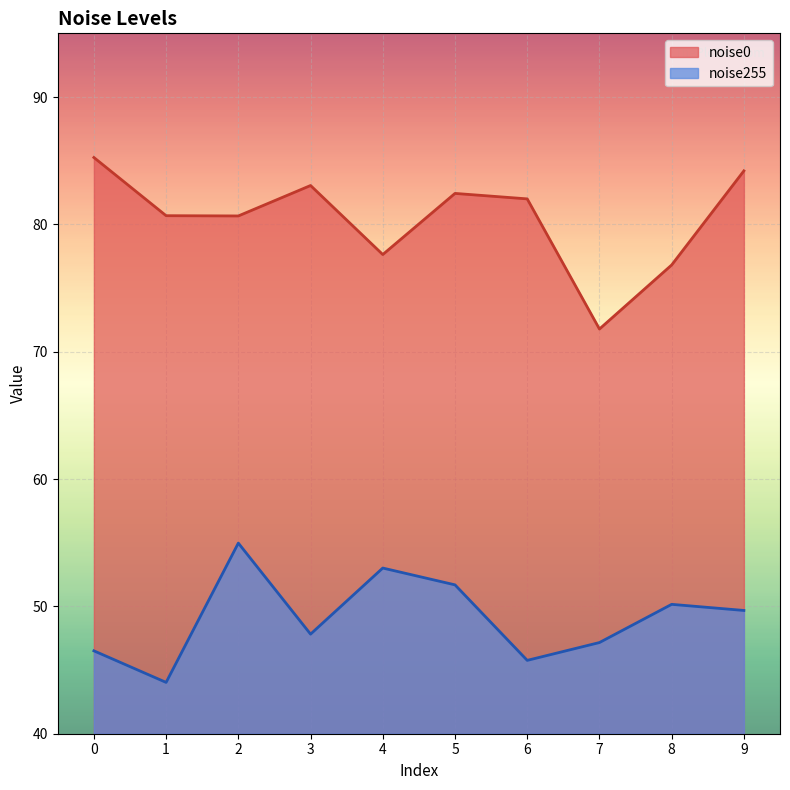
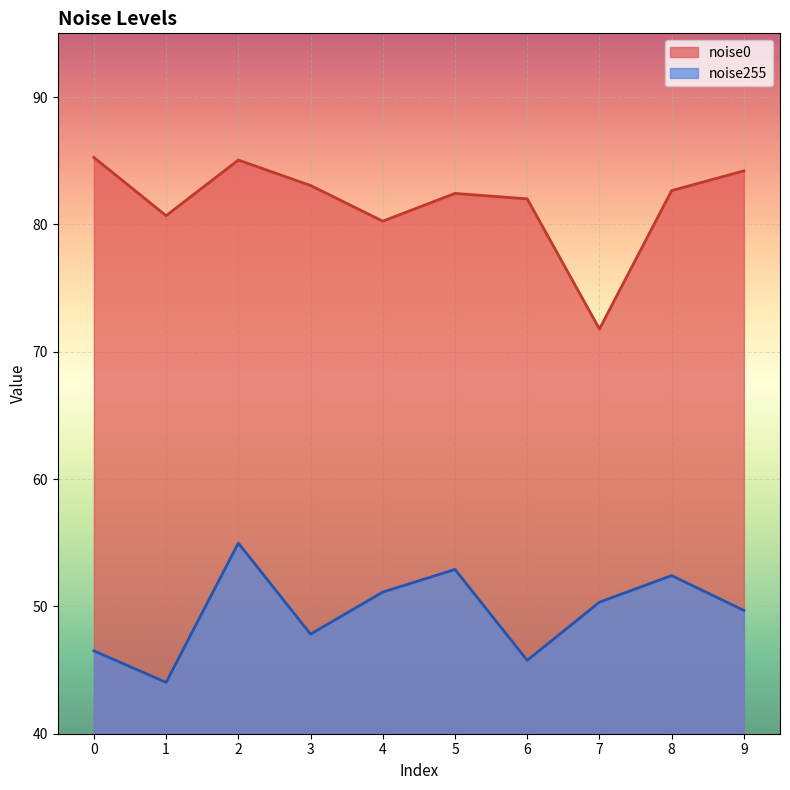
  {
    "noise0": {
      "0": 85.3,
      "1": 80.7,
-     "2": 80.7,
+     "2": 85.1,
      "3": 83.1,
-     "4": 77.6,
+     "4": 80.3,
      "5": 82.4,
      "6": 82.0,
      "7": 71.8,
-     "8": 76.8,
+     "8": 82.7,
      "9": 84.2
    },
    "noise255": {
      "0": 46.5,
      "1": 44.0,
      "2": 55.0,
      "3": 47.8,
-     "4": 53.0,
-     "5": 51.7,
+     "4": 51.1,
+     "5": 52.9,
      "6": 45.8,
-     "7": 47.2,
-     "8": 50.2,
+     "7": 50.3,
+     "8": 52.4,
      "9": 49.7
    }
  }
